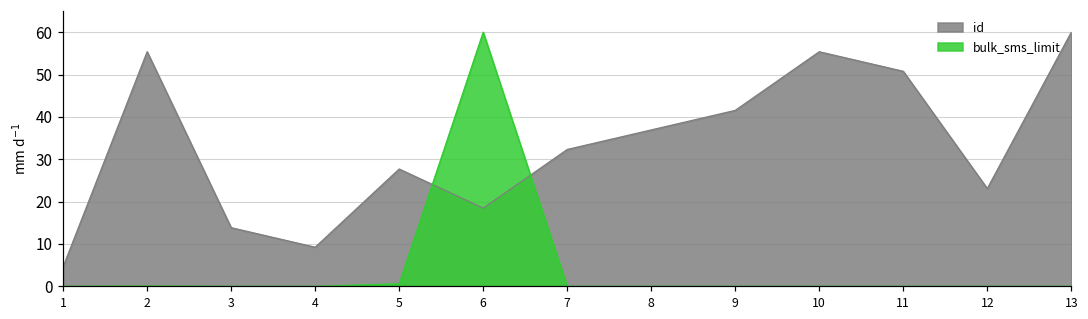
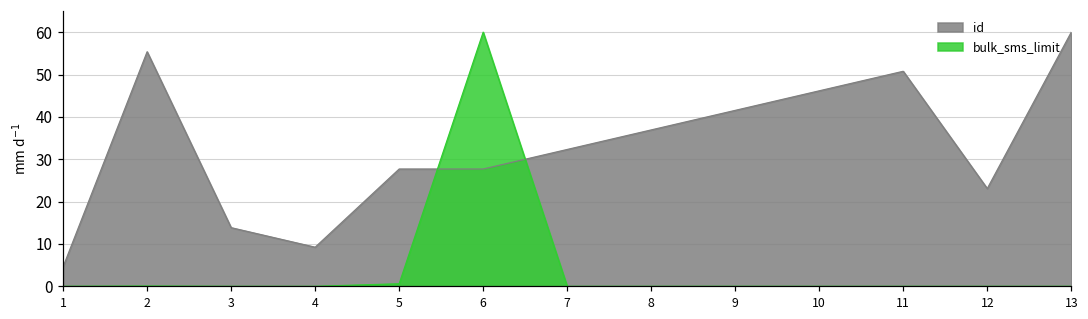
  {
    "id": {
      "1": 5,
      "2": 55,
      "3": 14,
      "4": 9,
      "5": 28,
-     "6": 18,
+     "6": 28,
      "7": 32,
      "8": 37,
      "9": 42,
-     "10": 55,
+     "10": 46,
      "11": 51,
      "12": 23,
      "13": 60
    },
    "bulk_sms_limit": {
      "1": 0,
      "2": 0,
      "3": 0,
      "4": 0,
      "5": 1,
      "6": 60,
      "7": 0,
      "8": 0,
      "9": 0,
      "10": 0,
      "11": 0,
      "12": 0,
      "13": 0
    }
  }
